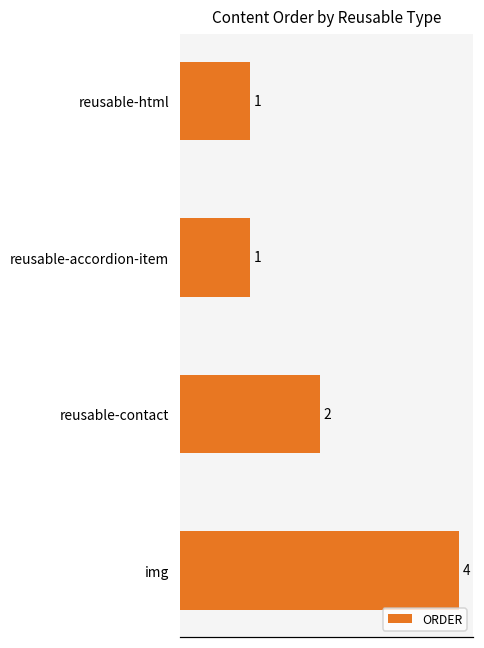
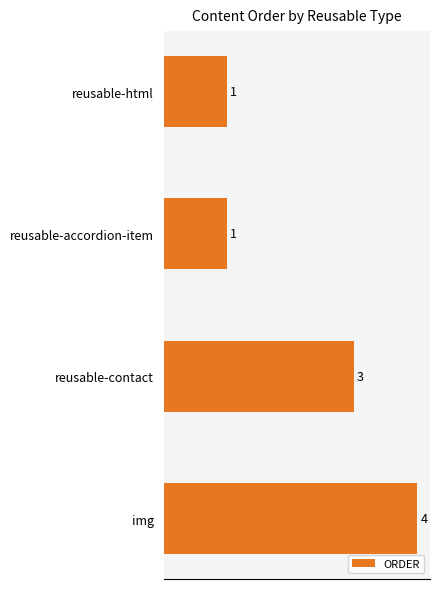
  {
    "reusable-html": 1,
    "reusable-accordion-item": 1,
-   "reusable-contact": 2,
+   "reusable-contact": 3,
    "img": 4
  }
